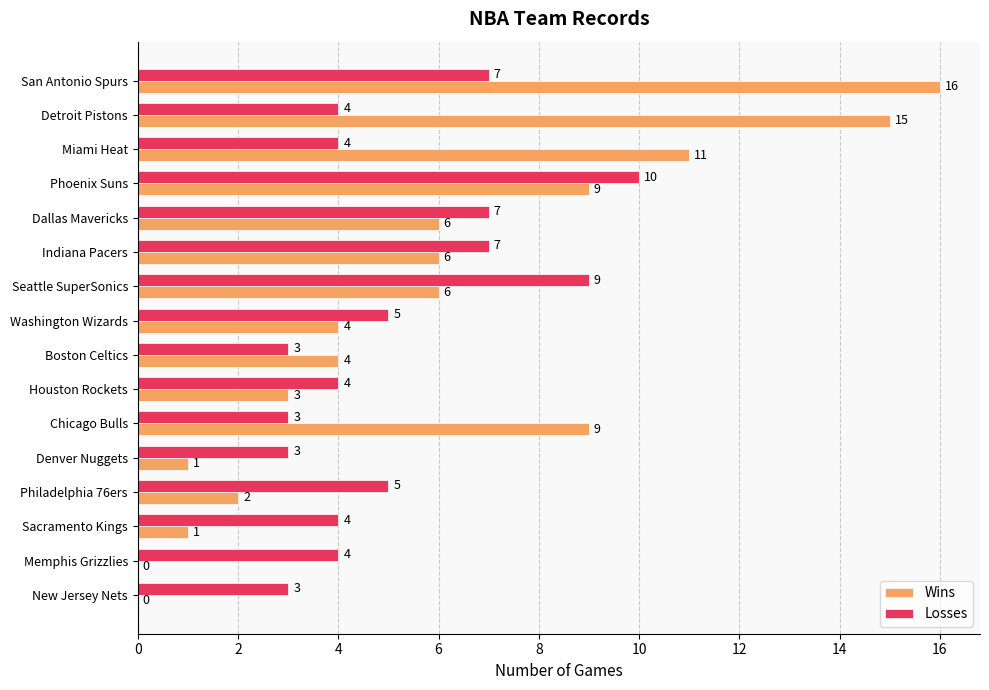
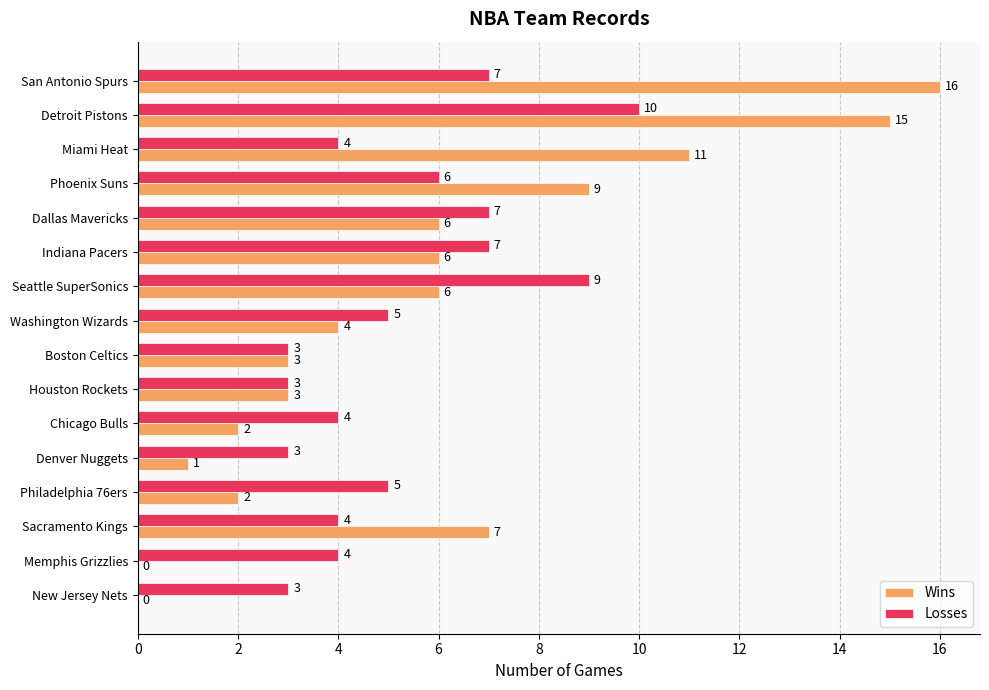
  {
    "Wins": {
      "San Antonio Spurs": 16,
      "Detroit Pistons": 15,
      "Miami Heat": 11,
      "Phoenix Suns": 9,
      "Dallas Mavericks": 6,
      "Indiana Pacers": 6,
      "Seattle SuperSonics": 6,
      "Washington Wizards": 4,
-     "Boston Celtics": 4,
+     "Boston Celtics": 3,
      "Houston Rockets": 3,
-     "Chicago Bulls": 9,
+     "Chicago Bulls": 2,
      "Denver Nuggets": 1,
      "Philadelphia 76ers": 2,
-     "Sacramento Kings": 1,
+     "Sacramento Kings": 7,
      "Memphis Grizzlies": 0,
      "New Jersey Nets": 0
    },
    "Losses": {
      "San Antonio Spurs": 7,
-     "Detroit Pistons": 4,
+     "Detroit Pistons": 10,
      "Miami Heat": 4,
-     "Phoenix Suns": 10,
+     "Phoenix Suns": 6,
      "Dallas Mavericks": 7,
      "Indiana Pacers": 7,
      "Seattle SuperSonics": 9,
      "Washington Wizards": 5,
      "Boston Celtics": 3,
-     "Houston Rockets": 4,
-     "Chicago Bulls": 3,
+     "Houston Rockets": 3,
+     "Chicago Bulls": 4,
      "Denver Nuggets": 3,
      "Philadelphia 76ers": 5,
      "Sacramento Kings": 4,
      "Memphis Grizzlies": 4,
      "New Jersey Nets": 3
    }
  }
